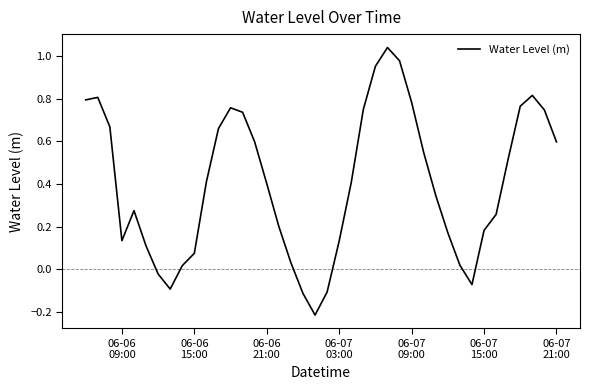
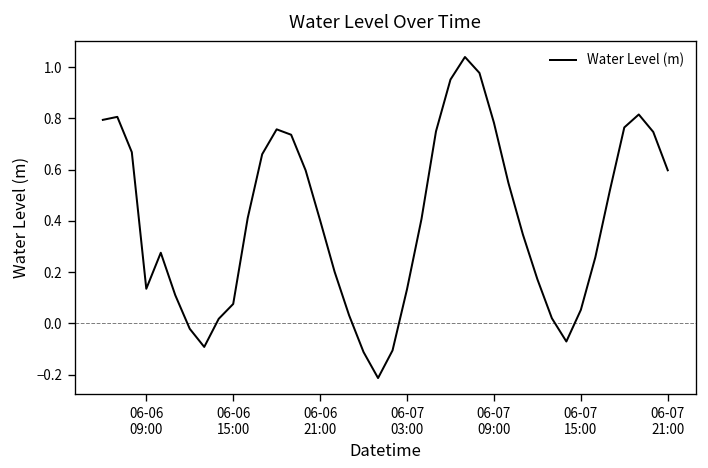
  {
    "06-06 09:00": 0.14,
    "06-06 15:00": 0.08,
    "06-06 21:00": 0.40,
    "06-07 03:00": 0.13,
    "06-07 09:00": 0.78,
-   "06-07 15:00": 0.18,
+   "06-07 15:00": 0.05,
    "06-07 21:00": 0.60
  }
